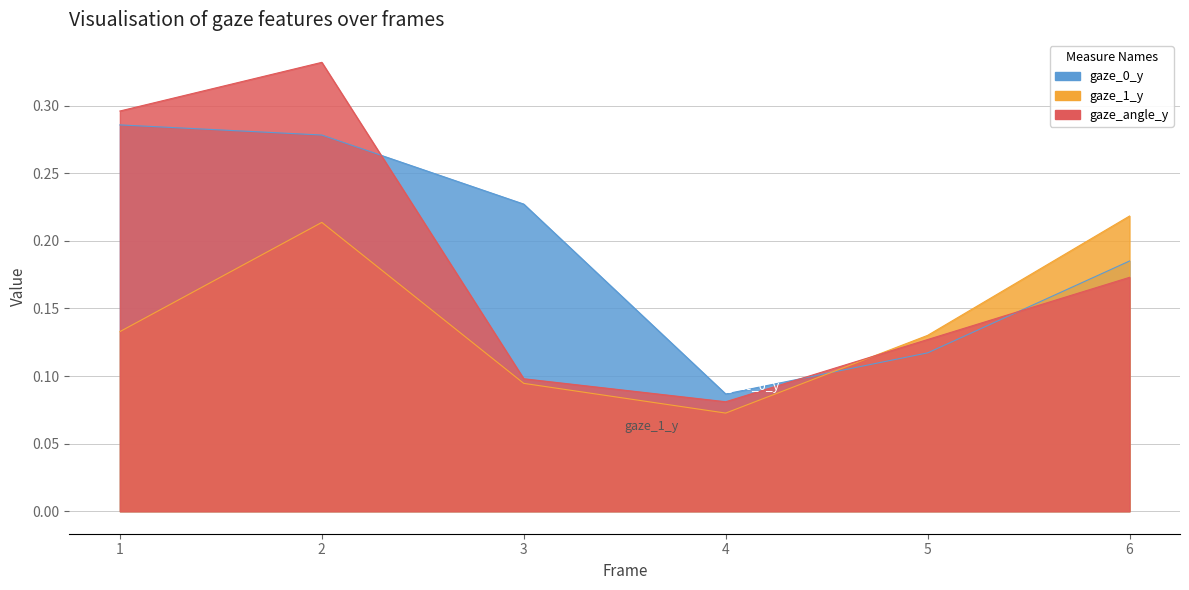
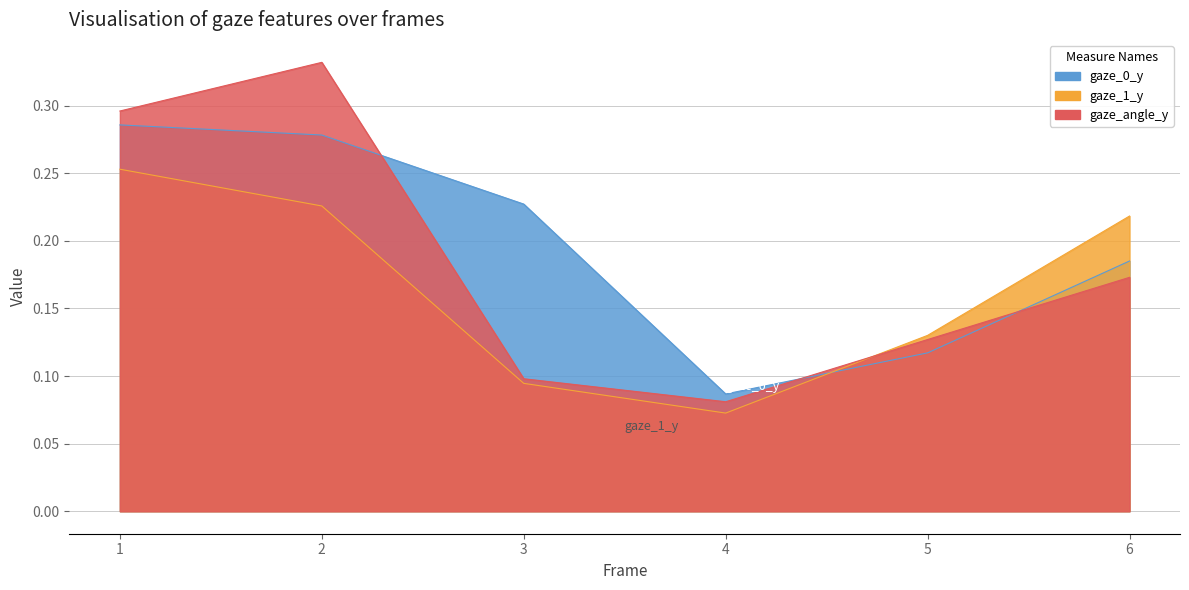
  {
    "gaze_0_y": {
      "1": 0.286,
      "2": 0.278,
      "3": 0.227,
      "4": 0.087,
      "5": 0.117,
      "6": 0.185
    },
    "gaze_1_y": {
-     "1": 0.133,
-     "2": 0.214,
+     "1": 0.253,
+     "2": 0.226,
      "3": 0.095,
      "4": 0.073,
      "5": 0.130,
      "6": 0.218
    },
    "gaze_angle_y": {
      "1": 0.296,
      "2": 0.332,
      "3": 0.098,
      "4": 0.081,
      "5": 0.127,
      "6": 0.173
    }
  }
